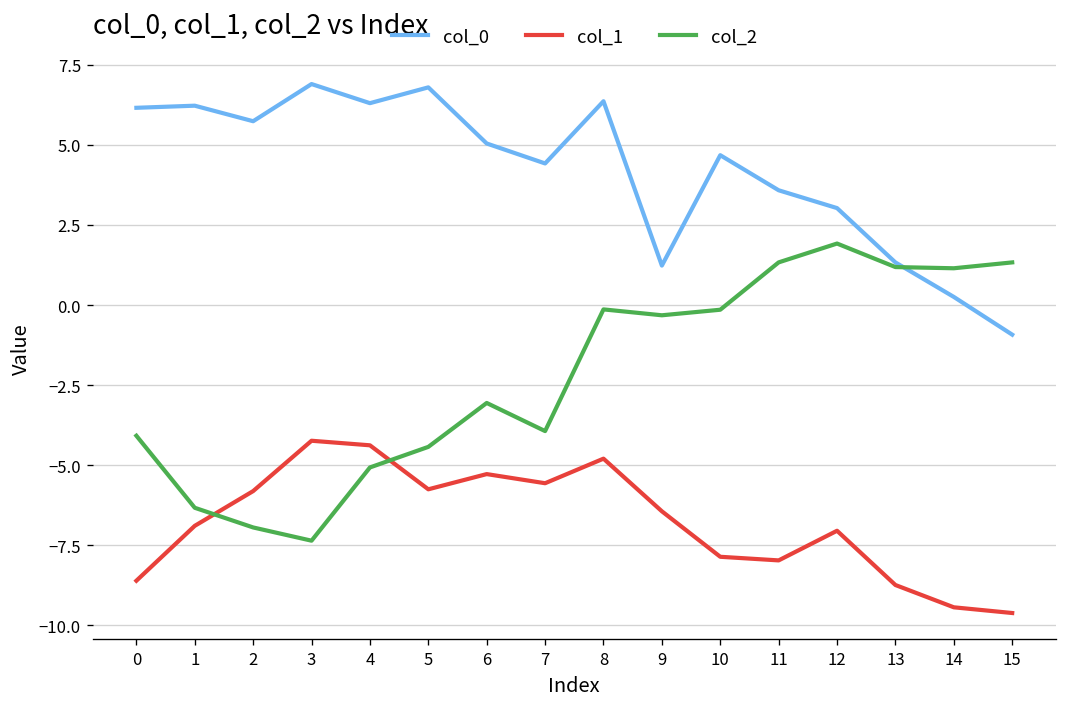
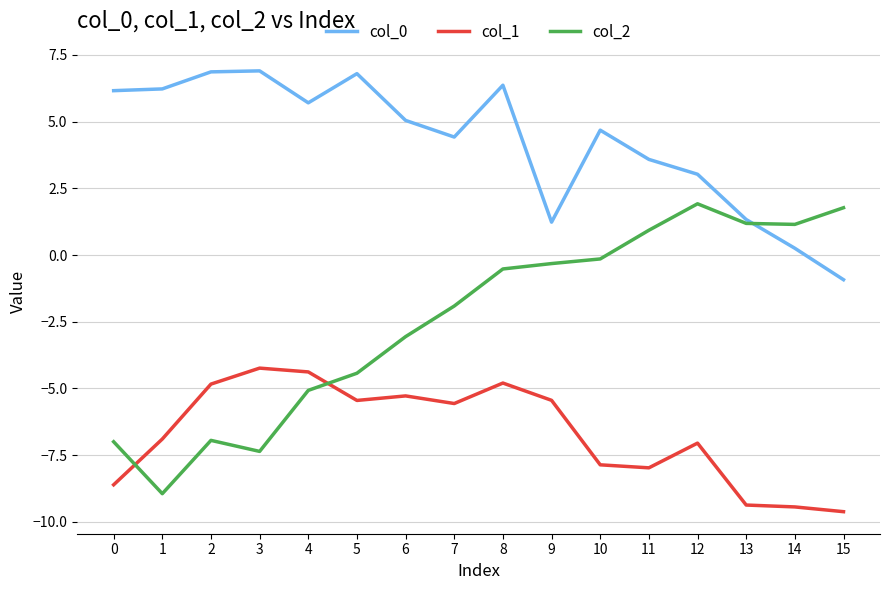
  {
    "col_0": {
      "0": 6.2,
      "1": 6.2,
-     "2": 5.7,
+     "2": 6.9,
      "3": 6.9,
-     "4": 6.3,
+     "4": 5.7,
      "5": 6.8,
      "6": 5.0,
      "7": 4.4,
      "8": 6.4,
      "9": 1.2,
      "10": 4.7,
      "11": 3.6,
      "12": 3.0,
      "13": 1.3,
      "14": 0.3,
      "15": -0.9
    },
    "col_1": {
      "0": -8.6,
      "1": -6.9,
-     "2": -5.8,
+     "2": -4.8,
      "3": -4.2,
      "4": -4.4,
-     "5": -5.8,
+     "5": -5.5,
      "6": -5.3,
      "7": -5.6,
      "8": -4.8,
-     "9": -6.4,
+     "9": -5.4,
      "10": -7.9,
      "11": -8.0,
      "12": -7.1,
-     "13": -8.7,
+     "13": -9.4,
      "14": -9.4,
      "15": -9.6
    },
    "col_2": {
-     "0": -4.1,
-     "1": -6.3,
+     "0": -7.0,
+     "1": -8.9,
      "2": -6.9,
      "3": -7.4,
      "4": -5.1,
      "5": -4.4,
      "6": -3.1,
-     "7": -3.9,
-     "8": -0.1,
+     "7": -1.9,
+     "8": -0.5,
      "9": -0.3,
      "10": -0.1,
-     "11": 1.3,
+     "11": 0.9,
      "12": 1.9,
      "13": 1.2,
      "14": 1.1,
-     "15": 1.3
+     "15": 1.8
    }
  }
